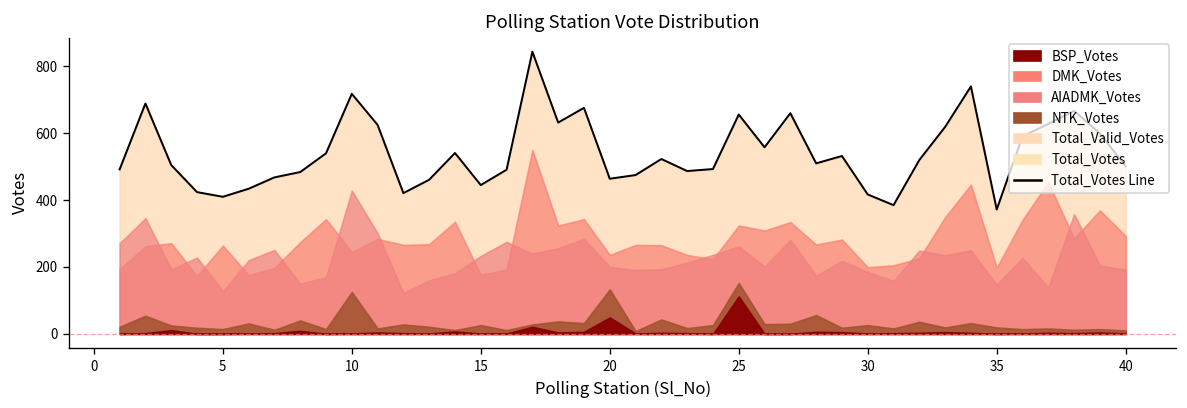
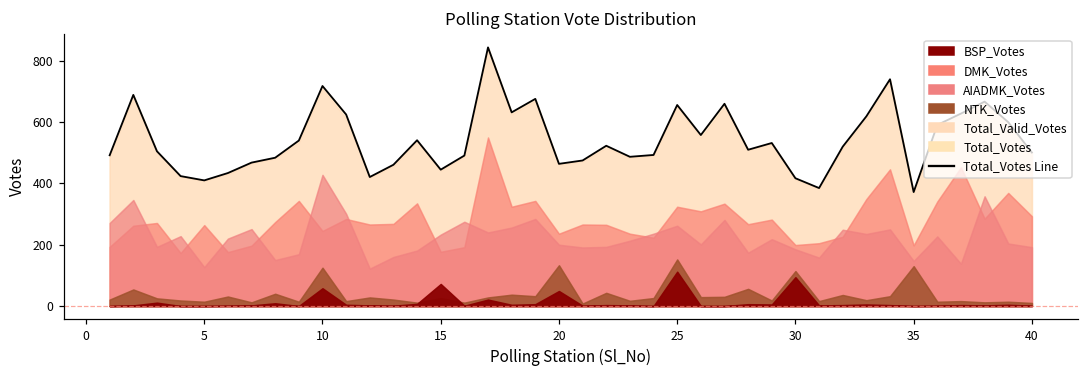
  {
    "NTK_Votes": {
      "5": 10,
      "10": 130,
      "15": 30,
      "20": 130,
      "25": 150,
-     "30": 30,
-     "35": 20
+     "30": 110,
+     "35": 130
    },
    "BSP_Votes": {
      "5": 0,
-     "10": 0,
-     "15": 0,
+     "10": 60,
+     "15": 70,
      "20": 50,
      "25": 110,
-     "30": 0,
+     "30": 90,
      "35": 0
    }
  }
